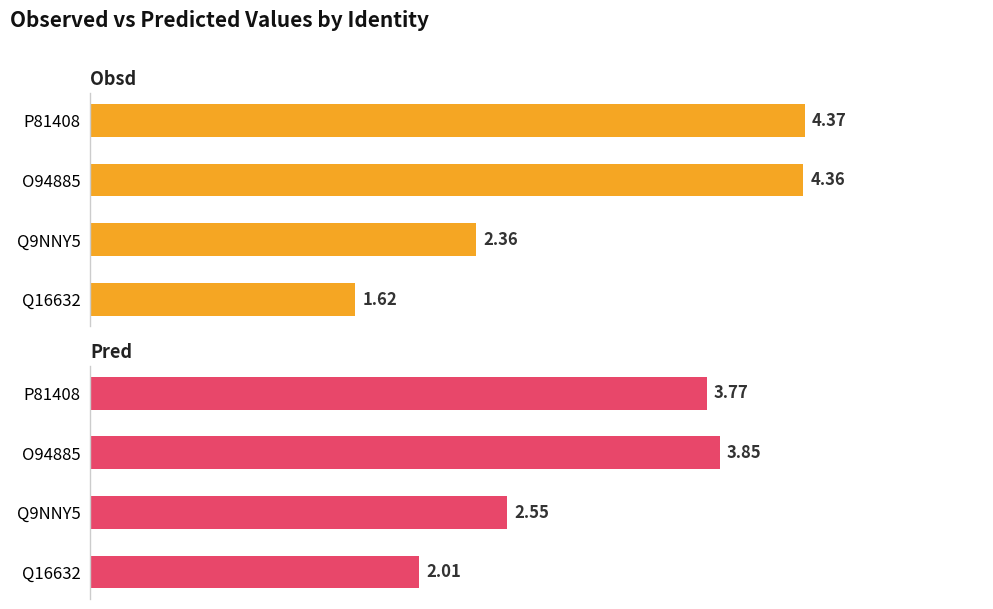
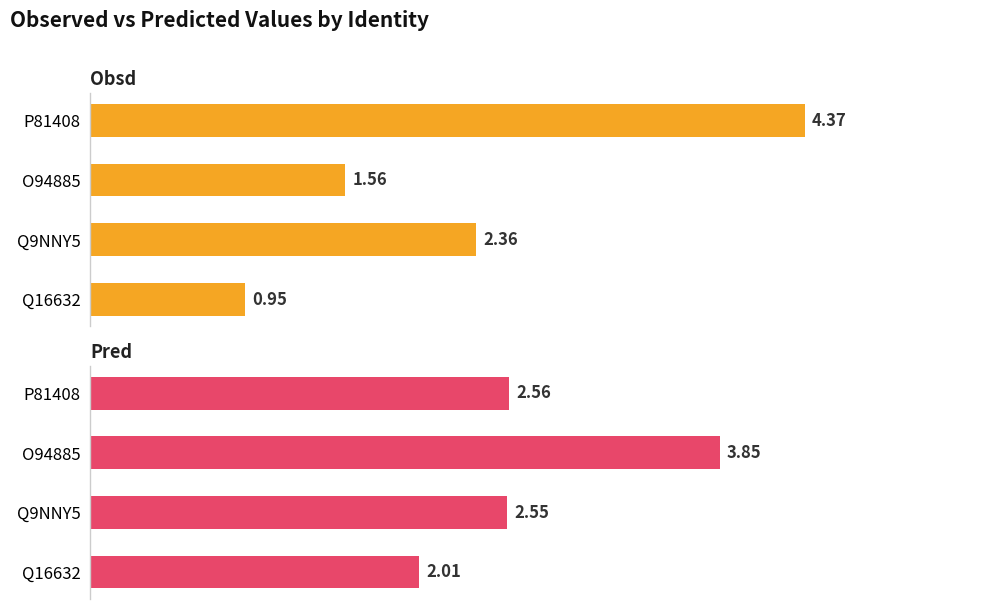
  {
    "Obsd": {
      "P81408": 4.37,
-     "O94885": 4.36,
+     "O94885": 1.56,
      "Q9NNY5": 2.36,
-     "Q16632": 1.62
+     "Q16632": 0.95
    },
    "Pred": {
-     "P81408": 3.77,
+     "P81408": 2.56,
      "O94885": 3.85,
      "Q9NNY5": 2.55,
      "Q16632": 2.01
    }
  }
